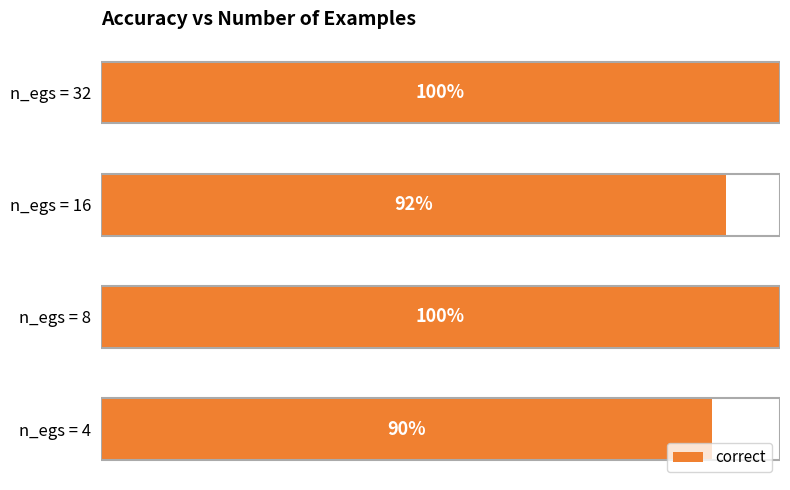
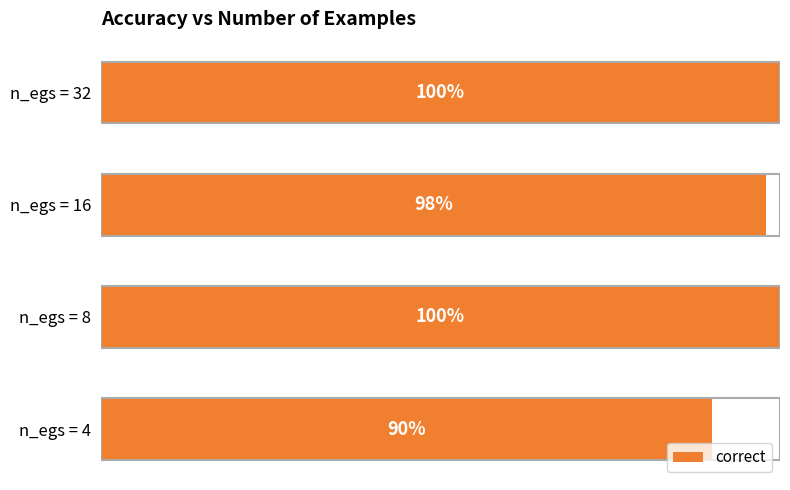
  {
    "n_egs = 32": "100%",
-   "n_egs = 16": "92%",
+   "n_egs = 16": "98%",
    "n_egs = 8": "100%",
    "n_egs = 4": "90%"
  }
